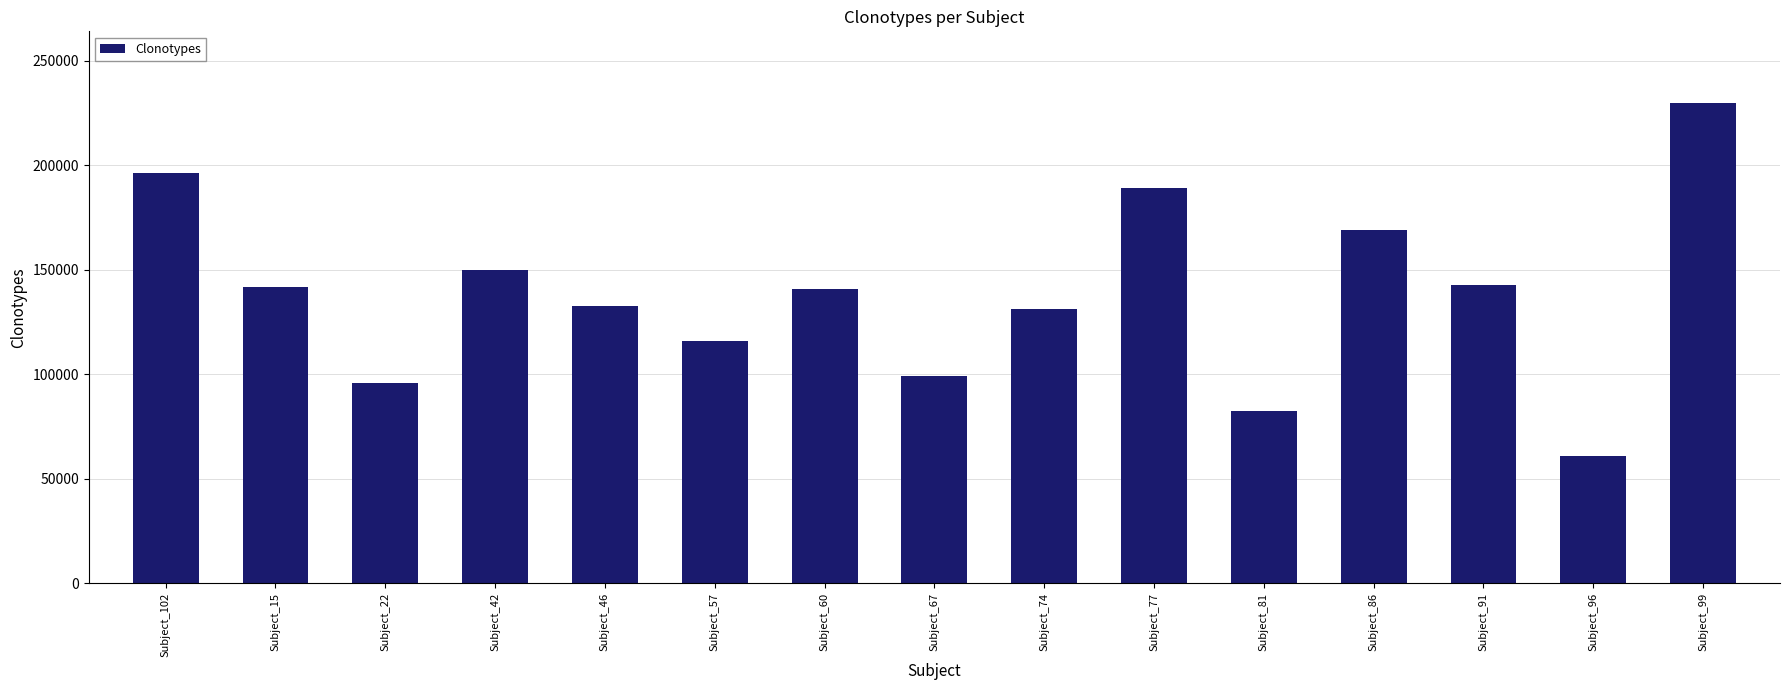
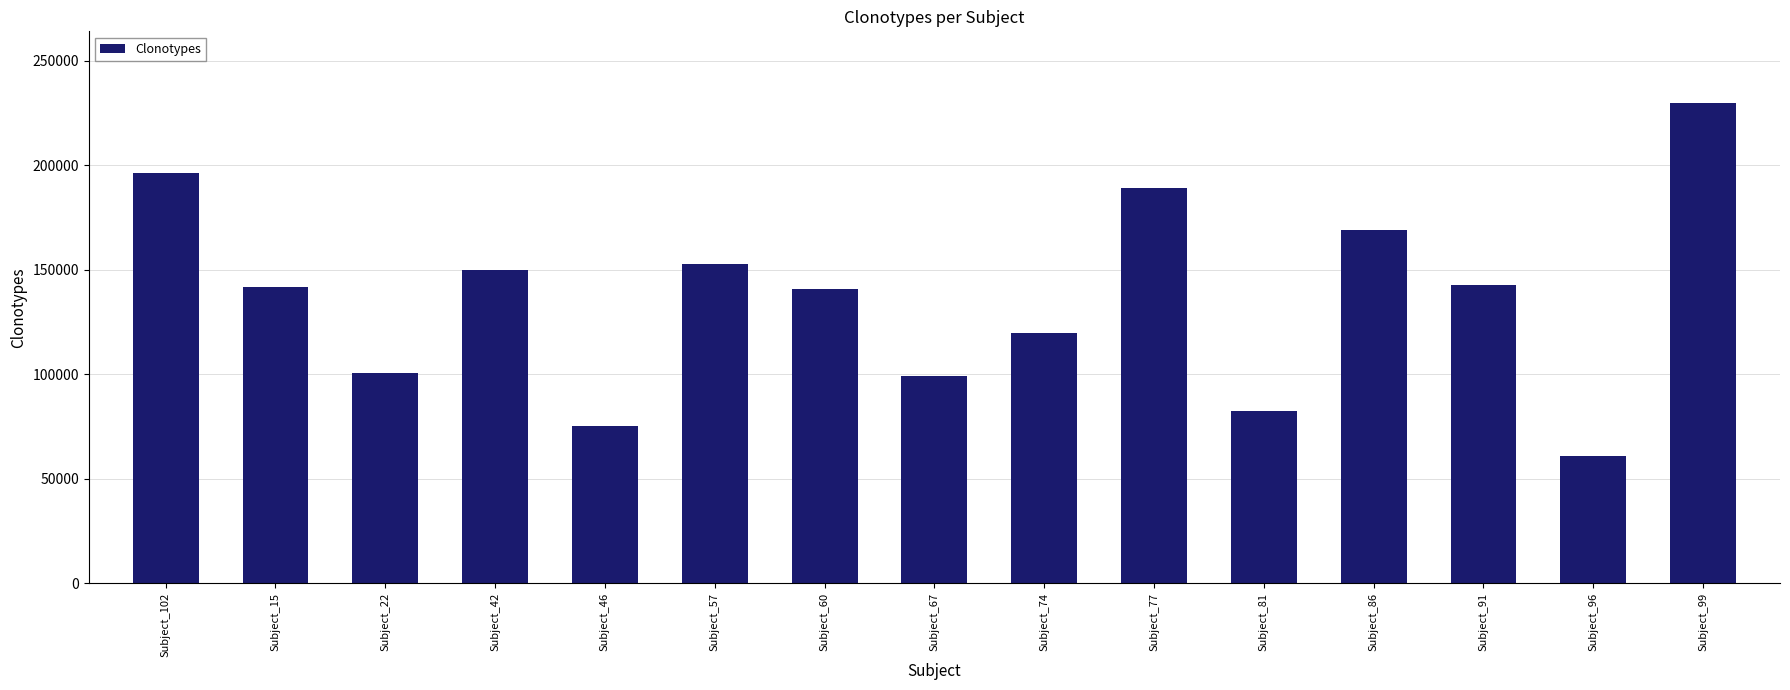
  {
    "Subject_102": 196000,
    "Subject_15": 142000,
-   "Subject_22": 96000,
+   "Subject_22": 101000,
    "Subject_42": 150000,
-   "Subject_46": 133000,
-   "Subject_57": 116000,
+   "Subject_46": 75000,
+   "Subject_57": 153000,
    "Subject_60": 141000,
    "Subject_67": 99000,
-   "Subject_74": 131000,
+   "Subject_74": 120000,
    "Subject_77": 189000,
    "Subject_81": 83000,
    "Subject_86": 169000,
    "Subject_91": 143000,
    "Subject_96": 61000,
    "Subject_99": 230000
  }
